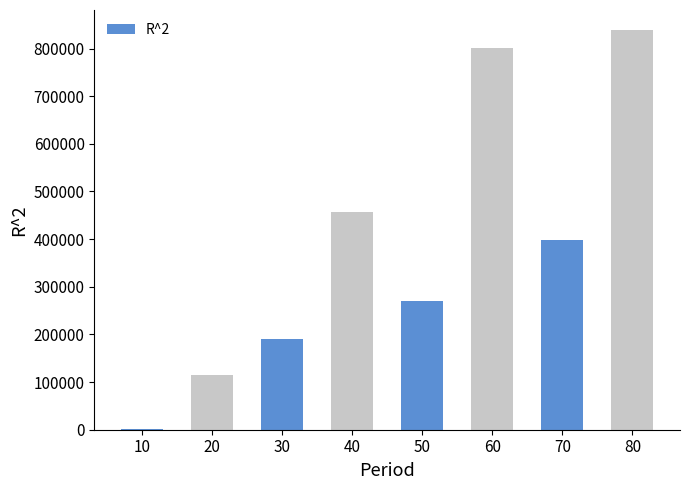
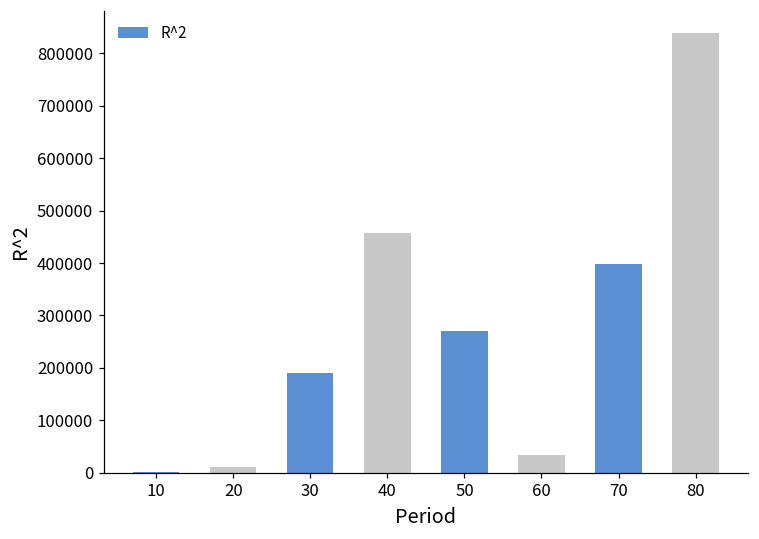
  {
-   "20": 110000,
+   "20": 10000,
    "30": 190000,
    "40": 460000,
    "50": 270000,
-   "60": 800000,
+   "60": 30000,
    "70": 400000,
    "80": 840000
  }
